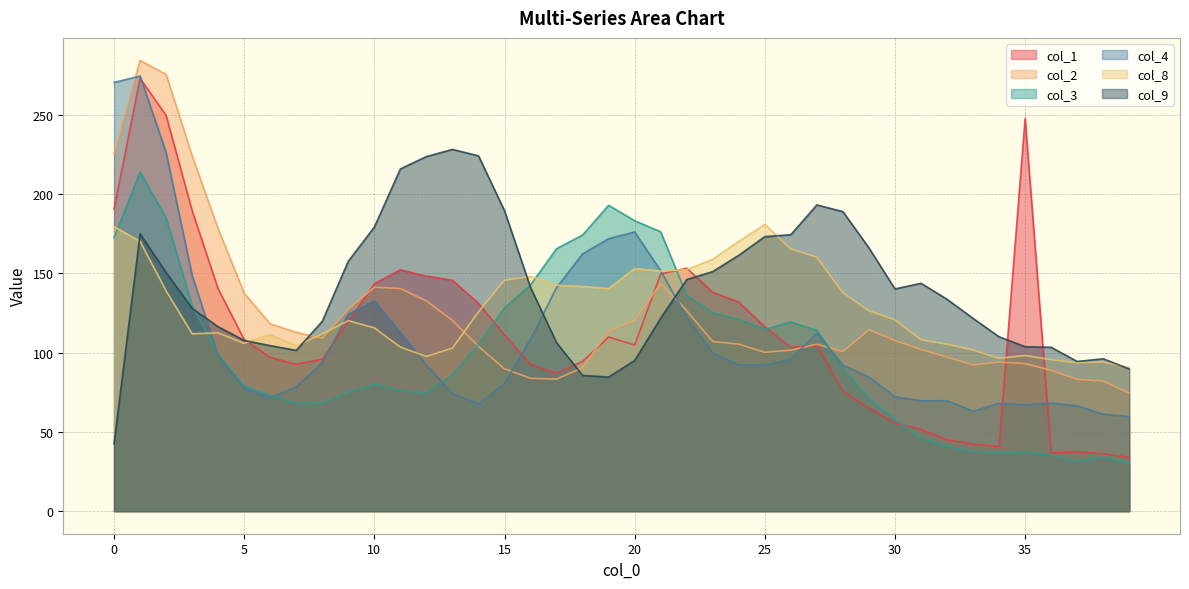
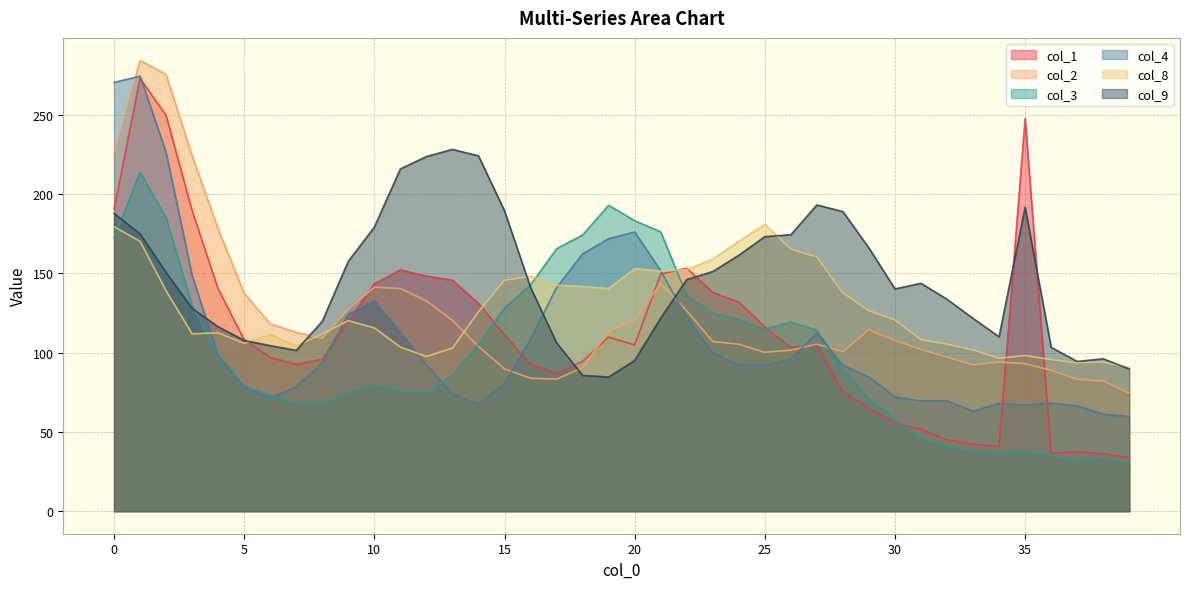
  {
    "col_1": {
      "0": 191,
      "10": 143,
      "15": 111,
      "20": 105,
      "30": 56,
      "35": 248
    },
    "col_9": {
-     "0": 43,
+     "0": 188,
      "10": 179,
      "15": 190,
      "20": 95,
      "25": 173,
      "30": 140,
-     "35": 104
+     "35": 192
    }
  }
